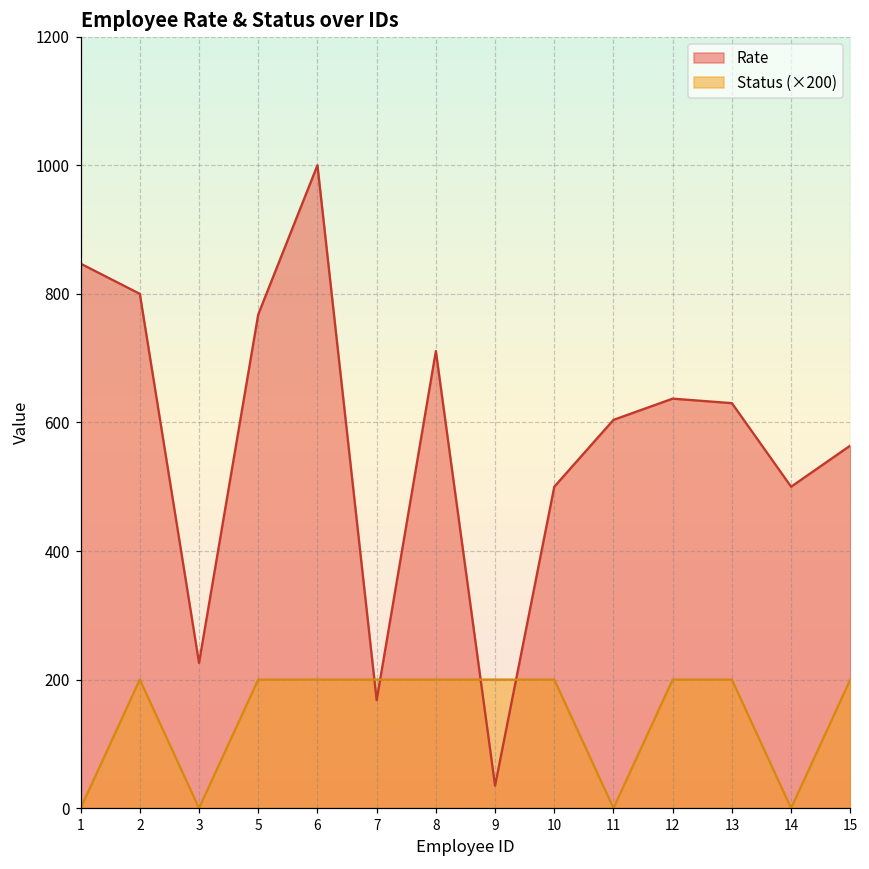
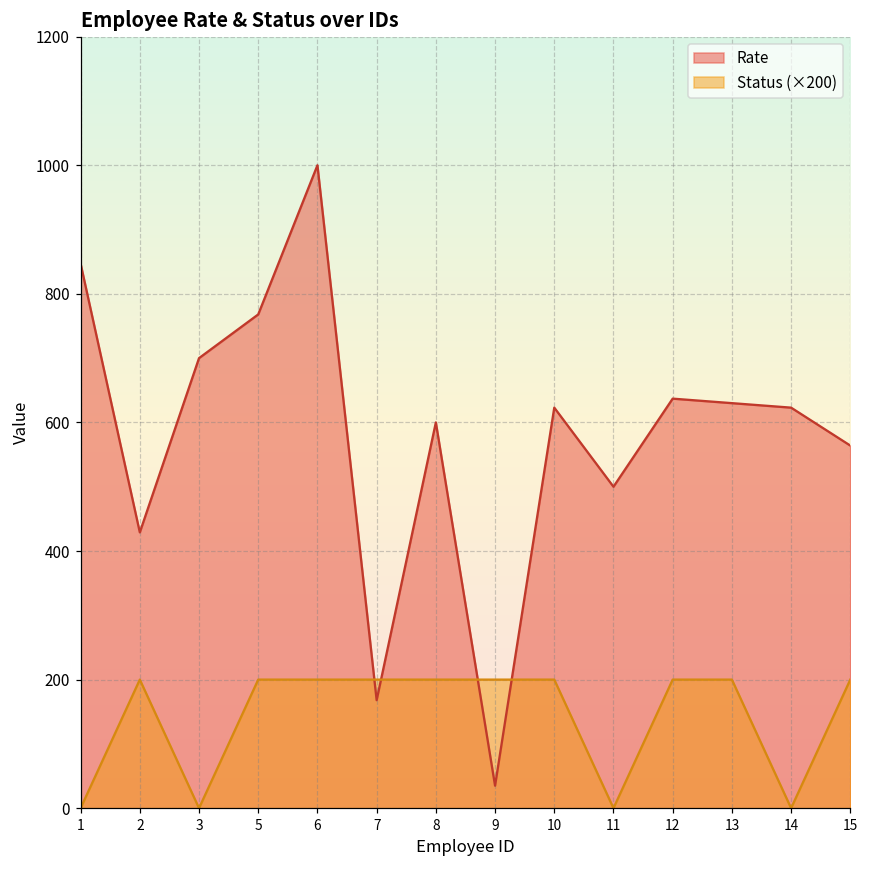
  {
    "Rate": {
      "1": 850,
-     "2": 800,
-     "3": 230,
+     "2": 430,
+     "3": 700,
      "5": 770,
      "6": 1000,
      "7": 170,
-     "8": 710,
+     "8": 600,
      "9": 40,
-     "10": 500,
-     "11": 600,
+     "10": 620,
+     "11": 500,
      "12": 640,
      "13": 630,
-     "14": 500,
+     "14": 620,
      "15": 560
    },
    "Status (×200)": {
      "1": 0,
      "2": 200,
      "3": 0,
      "5": 200,
      "6": 200,
      "7": 200,
      "8": 200,
      "9": 200,
      "10": 200,
      "11": 0,
      "12": 200,
      "13": 200,
      "14": 0,
      "15": 200
    }
  }
